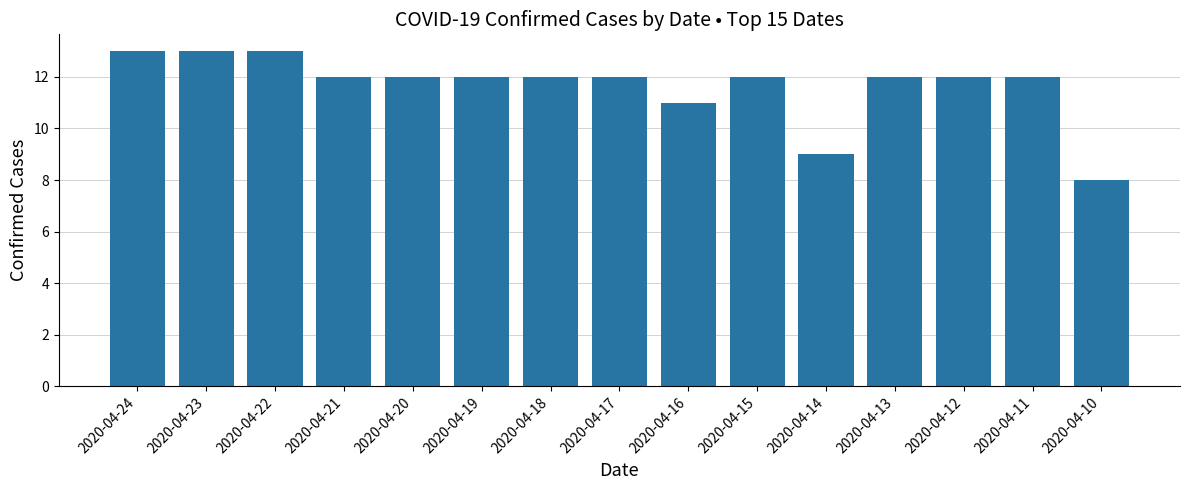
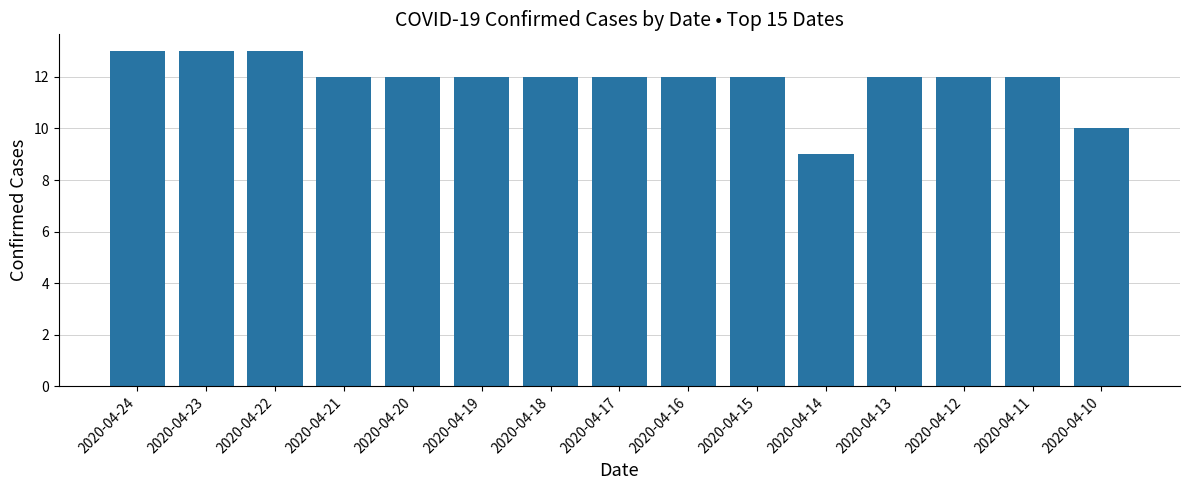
  {
    "2020-04-24": 13,
    "2020-04-23": 13,
    "2020-04-22": 13,
    "2020-04-21": 12,
    "2020-04-20": 12,
    "2020-04-19": 12,
    "2020-04-18": 12,
    "2020-04-17": 12,
-   "2020-04-16": 11,
+   "2020-04-16": 12,
    "2020-04-15": 12,
    "2020-04-14": 9,
    "2020-04-13": 12,
    "2020-04-12": 12,
    "2020-04-11": 12,
-   "2020-04-10": 8
+   "2020-04-10": 10
  }
